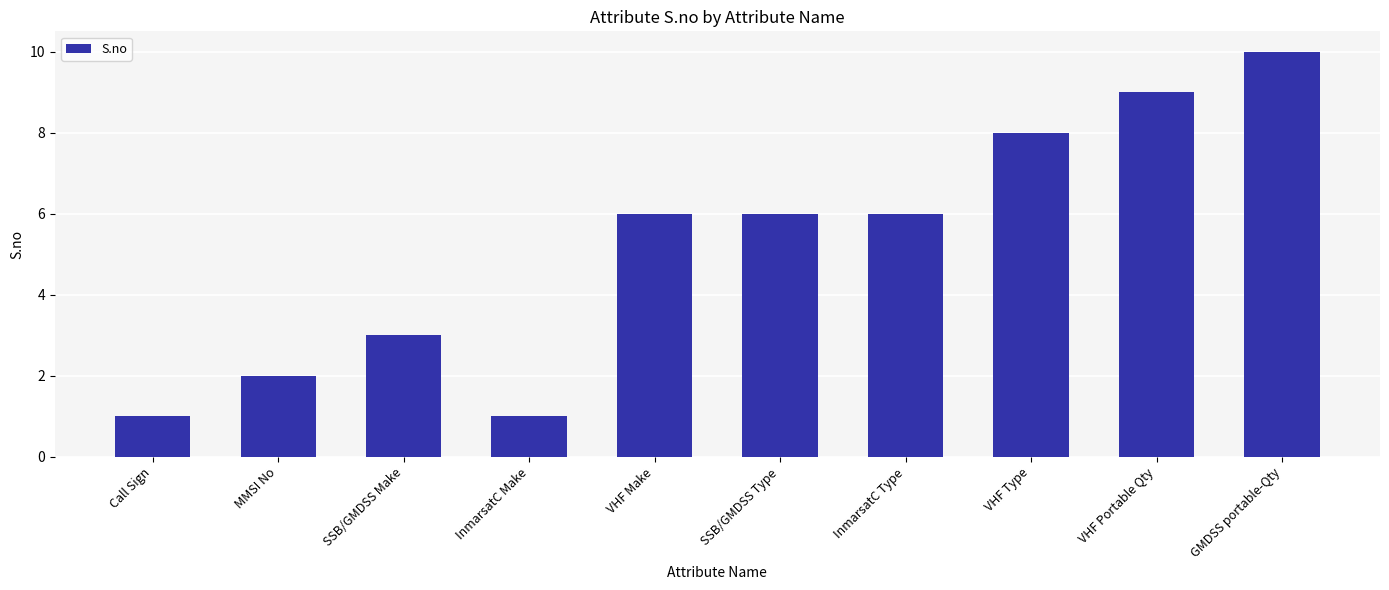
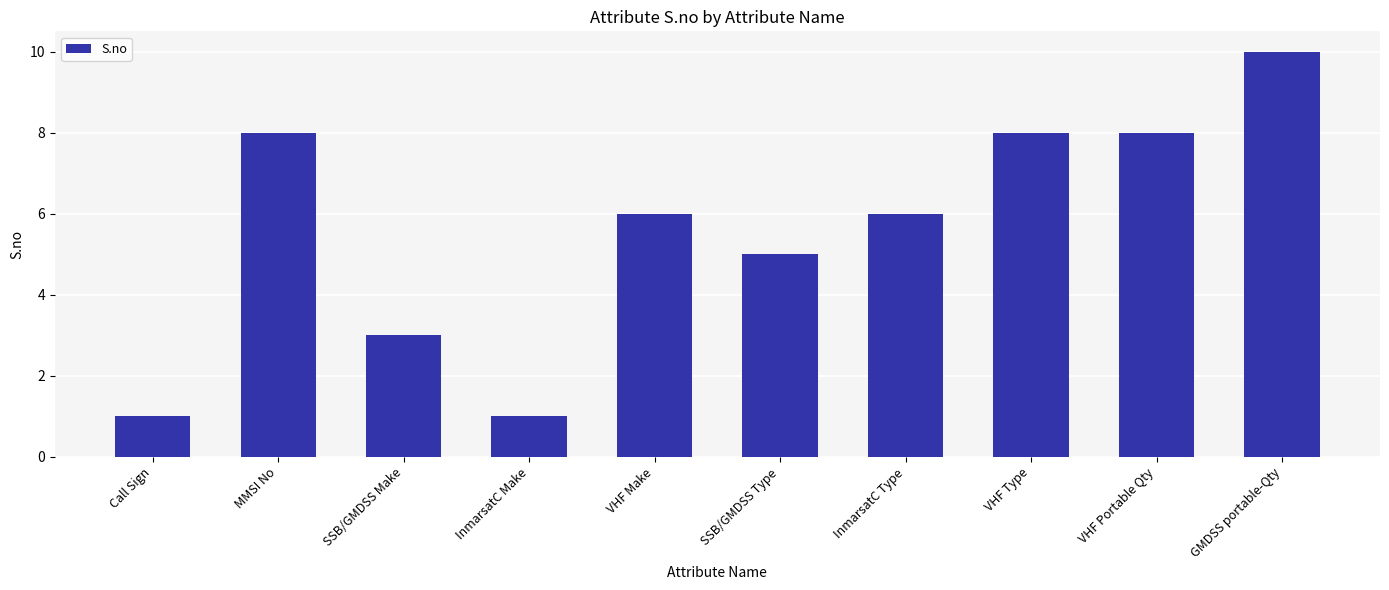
  {
    "Call Sign": 1,
-   "MMSI No": 2,
+   "MMSI No": 8,
    "SSB/GMDSS Make": 3,
    "InmarsatC Make": 1,
    "VHF Make": 6,
-   "SSB/GMDSS Type": 6,
+   "SSB/GMDSS Type": 5,
    "InmarsatC Type": 6,
    "VHF Type": 8,
-   "VHF Portable Qty": 9,
+   "VHF Portable Qty": 8,
    "GMDSS portable-Qty": 10
  }
